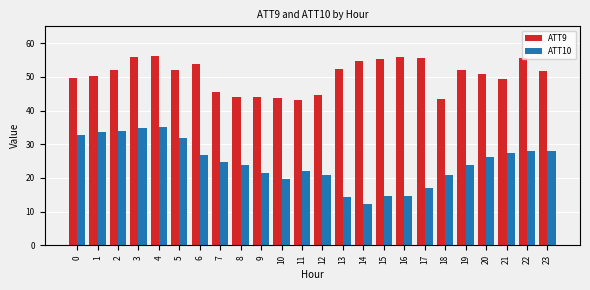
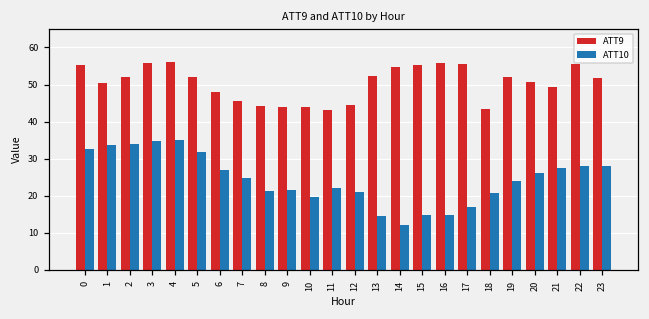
  {
    "ATT9": {
-     "0": 50,
+     "0": 55,
      "1": 50,
      "2": 52,
      "3": 56,
      "4": 56,
      "5": 52,
-     "6": 54,
+     "6": 48,
      "7": 46,
      "8": 44,
      "9": 44,
      "10": 44,
      "11": 43,
      "12": 44,
      "13": 52,
      "14": 55,
      "15": 55,
      "16": 56,
      "17": 56,
      "18": 43,
      "19": 52,
      "20": 51,
      "21": 49,
      "23": 52
    },
    "ATT10": {
      "0": 33,
      "1": 34,
      "2": 34,
      "3": 35,
      "4": 35,
      "5": 32,
      "6": 27,
      "7": 25,
-     "8": 24,
+     "8": 21,
      "9": 21,
      "10": 20,
      "11": 22,
      "12": 21,
      "13": 14,
      "14": 12,
      "15": 15,
      "16": 15,
      "17": 17,
      "18": 21,
      "19": 24,
      "20": 26,
      "21": 27,
      "22": 28,
      "23": 28
    }
  }
